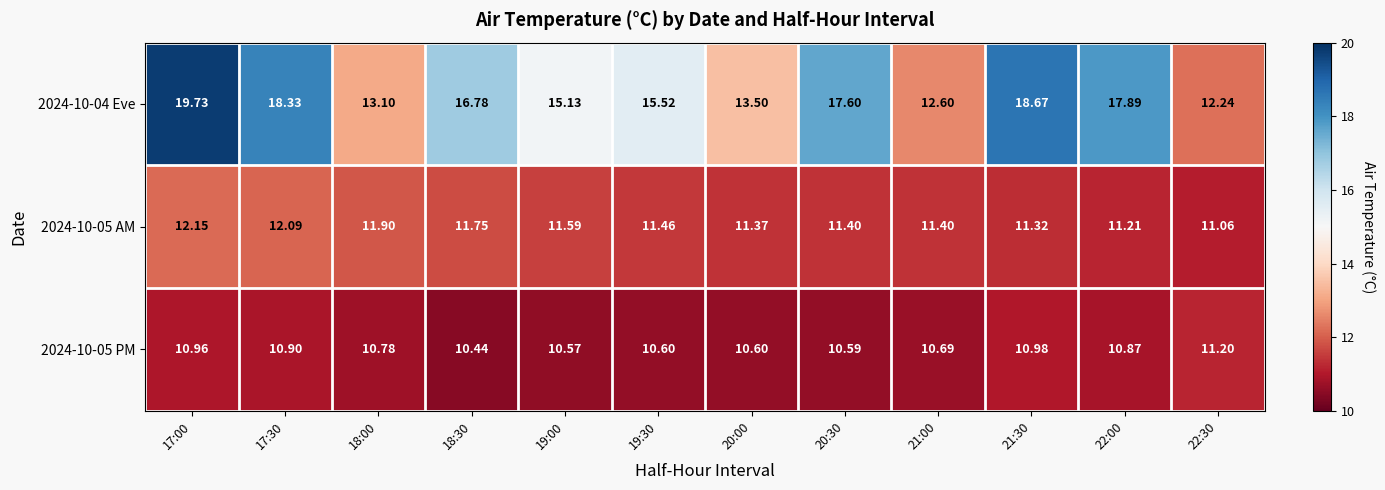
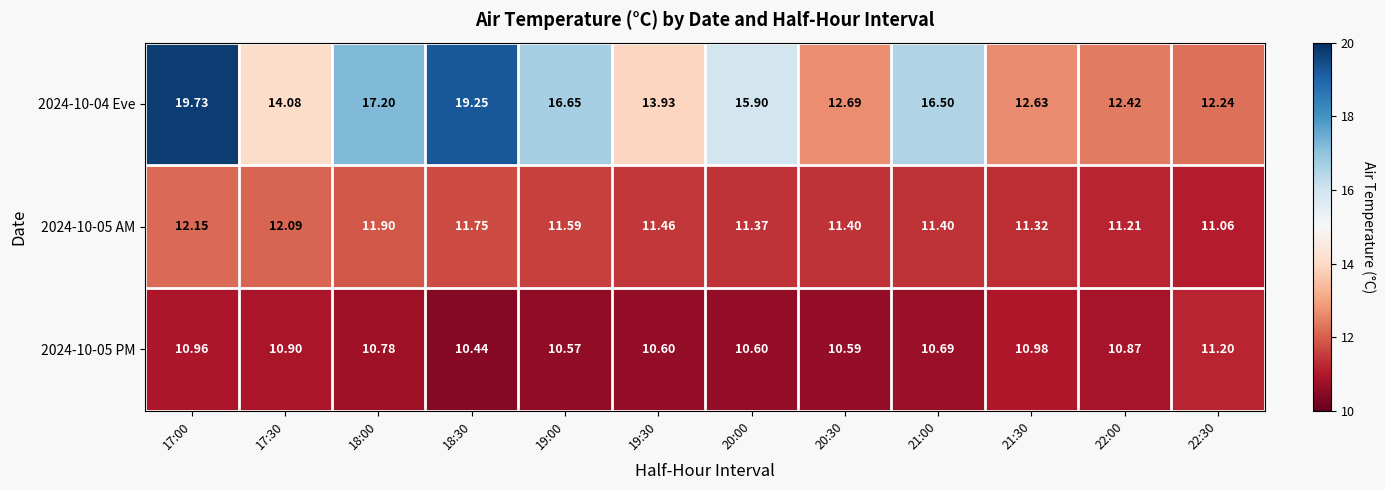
  {
    "2024-10-04 Eve": {
      "17:00": 19.73,
-     "17:30": 18.33,
-     "18:00": 13.10,
-     "18:30": 16.78,
-     "19:00": 15.13,
-     "19:30": 15.52,
-     "20:00": 13.50,
-     "20:30": 17.60,
-     "21:00": 12.60,
-     "21:30": 18.67,
-     "22:00": 17.89,
+     "17:30": 14.08,
+     "18:00": 17.20,
+     "18:30": 19.25,
+     "19:00": 16.65,
+     "19:30": 13.93,
+     "20:00": 15.90,
+     "20:30": 12.69,
+     "21:00": 16.50,
+     "21:30": 12.63,
+     "22:00": 12.42,
      "22:30": 12.24
    },
    "2024-10-05 AM": {
      "17:00": 12.15,
      "17:30": 12.09,
      "18:00": 11.90,
      "18:30": 11.75,
      "19:00": 11.59,
      "19:30": 11.46,
      "20:00": 11.37,
      "20:30": 11.40,
      "21:00": 11.40,
      "21:30": 11.32,
      "22:00": 11.21,
      "22:30": 11.06
    },
    "2024-10-05 PM": {
      "17:00": 10.96,
      "17:30": 10.90,
      "18:00": 10.78,
      "18:30": 10.44,
      "19:00": 10.57,
      "19:30": 10.60,
      "20:00": 10.60,
      "20:30": 10.59,
      "21:00": 10.69,
      "21:30": 10.98,
      "22:00": 10.87,
      "22:30": 11.20
    }
  }
